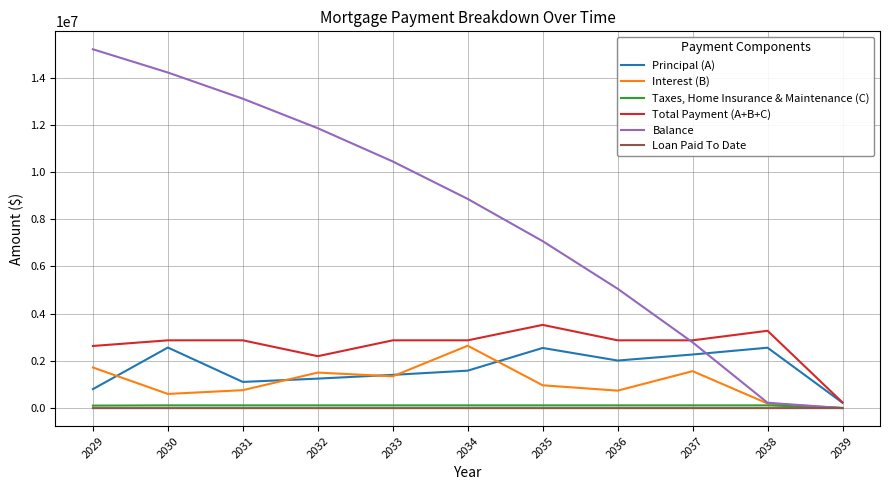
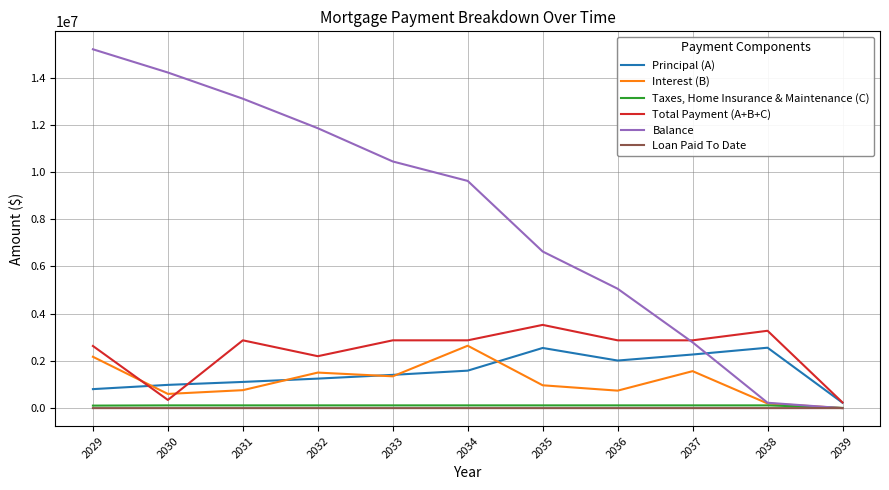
  {
    "Principal (A)": {
      "2029": 800000,
-     "2030": 2600000,
+     "2030": 1000000,
      "2031": 1100000,
      "2032": 1200000,
      "2034": 1600000,
      "2035": 2500000,
      "2036": 2000000,
      "2037": 2300000,
      "2038": 2600000
    },
    "Interest (B)": {
-     "2029": 1700000,
+     "2029": 2200000,
      "2030": 600000,
      "2031": 800000,
      "2032": 1500000,
      "2034": 2600000,
      "2035": 1000000,
      "2036": 700000,
      "2037": 1600000
    },
    "Taxes, Home Insurance & Maintenance (C)": {
      "2030": 100000,
      "2031": 100000,
      "2032": 100000,
      "2033": 100000,
      "2034": 100000,
      "2035": 100000,
      "2036": 100000,
      "2037": 100000
    },
    "Total Payment (A+B+C)": {
      "2029": 2600000,
-     "2030": 2900000,
+     "2030": 300000,
      "2031": 2900000,
      "2032": 2200000,
      "2033": 2900000,
      "2034": 2900000,
      "2035": 3500000,
      "2036": 2900000,
      "2038": 3300000
    },
    "Balance": {
      "2029": 15200000,
      "2030": 14200000,
      "2031": 13100000,
      "2032": 11900000,
      "2033": 10400000,
-     "2034": 8900000,
-     "2035": 7100000,
+     "2034": 9600000,
+     "2035": 6600000,
      "2036": 5100000
    },
    "Loan Paid To Date": {
      "2030": 0,
      "2031": 0,
      "2032": 0,
      "2033": 0,
      "2034": 0,
      "2035": 0,
      "2036": 0,
      "2037": 0,
      "2038": 0
    }
  }
